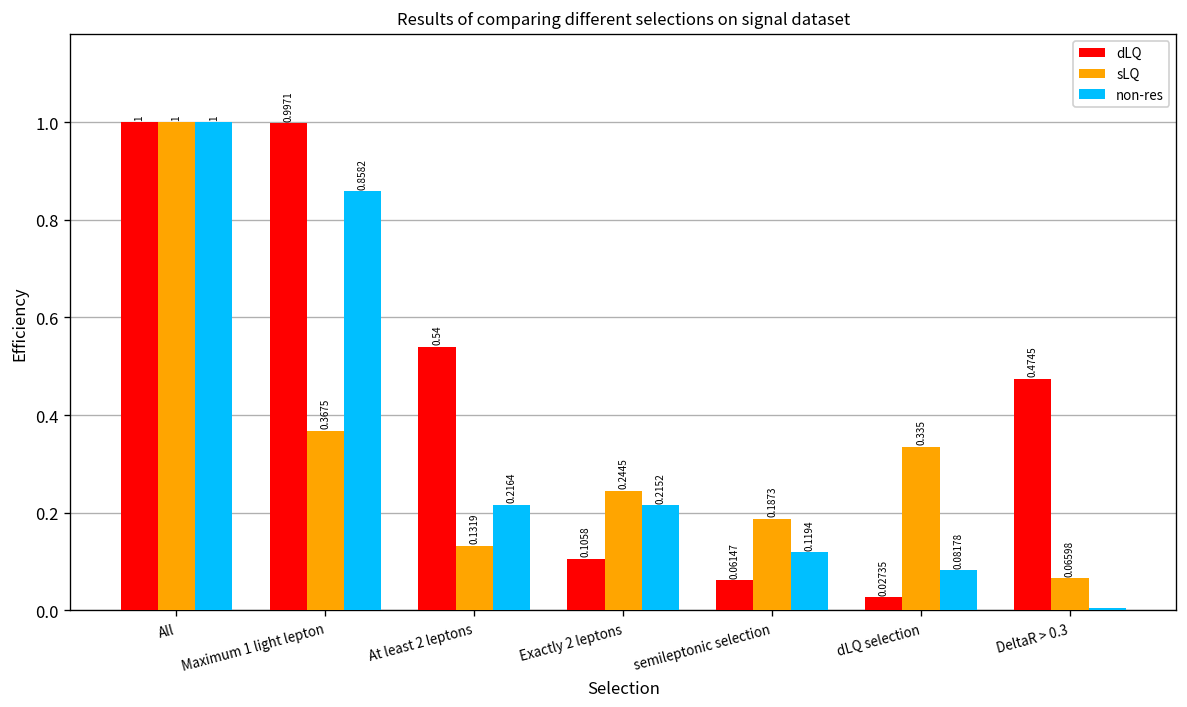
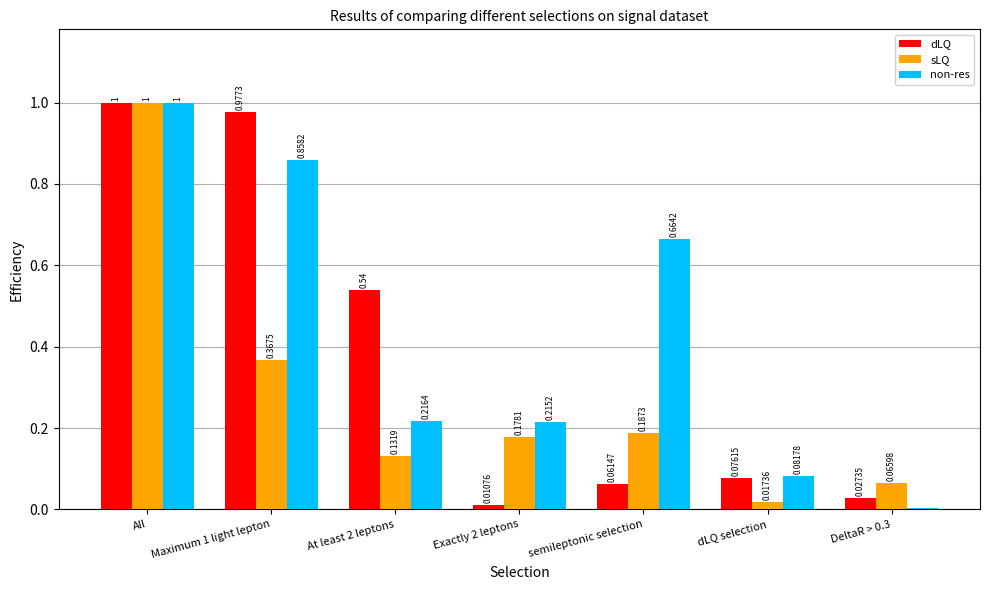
  {
    "dLQ": {
      "All": 1,
-     "Maximum 1 light lepton": 0.9971,
+     "Maximum 1 light lepton": 0.9773,
      "At least 2 leptons": 0.54,
-     "Exactly 2 leptons": 0.1058,
+     "Exactly 2 leptons": 0.01076,
      "semileptonic selection": 0.06147,
-     "dLQ selection": 0.02735,
-     "DeltaR > 0.3": 0.4745
+     "dLQ selection": 0.07615,
+     "DeltaR > 0.3": 0.02735
    },
    "sLQ": {
      "All": 1,
      "Maximum 1 light lepton": 0.3675,
      "At least 2 leptons": 0.1319,
-     "Exactly 2 leptons": 0.2445,
+     "Exactly 2 leptons": 0.1781,
      "semileptonic selection": 0.1873,
-     "dLQ selection": 0.335,
+     "dLQ selection": 0.01736,
      "DeltaR > 0.3": 0.06598
    },
    "non-res": {
      "All": 1,
      "Maximum 1 light lepton": 0.8582,
      "At least 2 leptons": 0.2164,
      "Exactly 2 leptons": 0.2152,
-     "semileptonic selection": 0.1194,
+     "semileptonic selection": 0.6642,
      "dLQ selection": 0.08178
    }
  }
